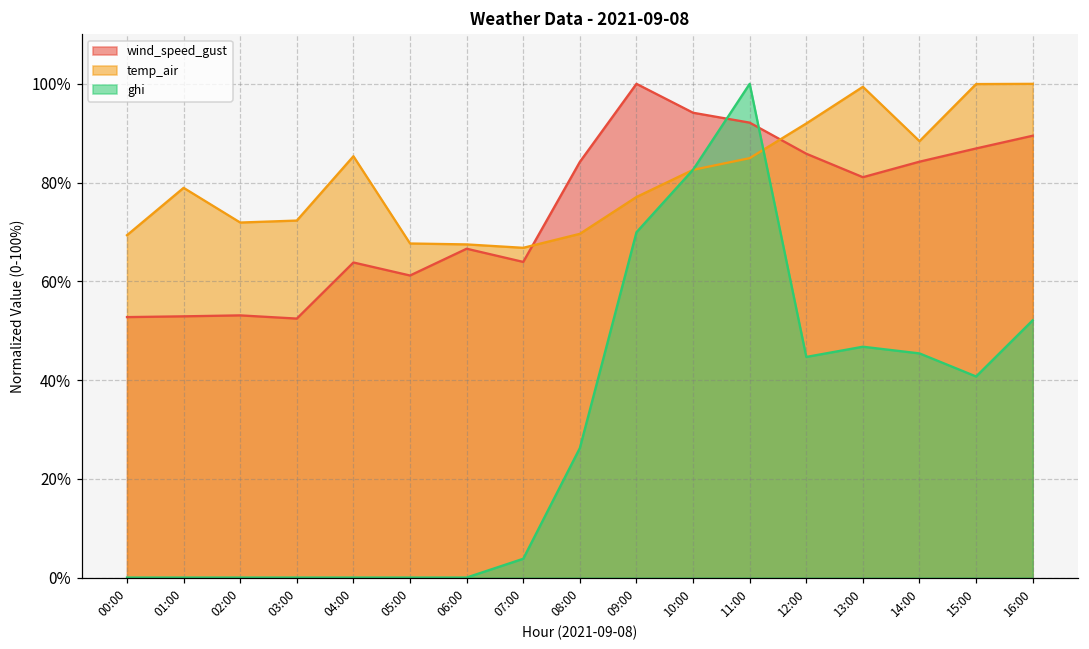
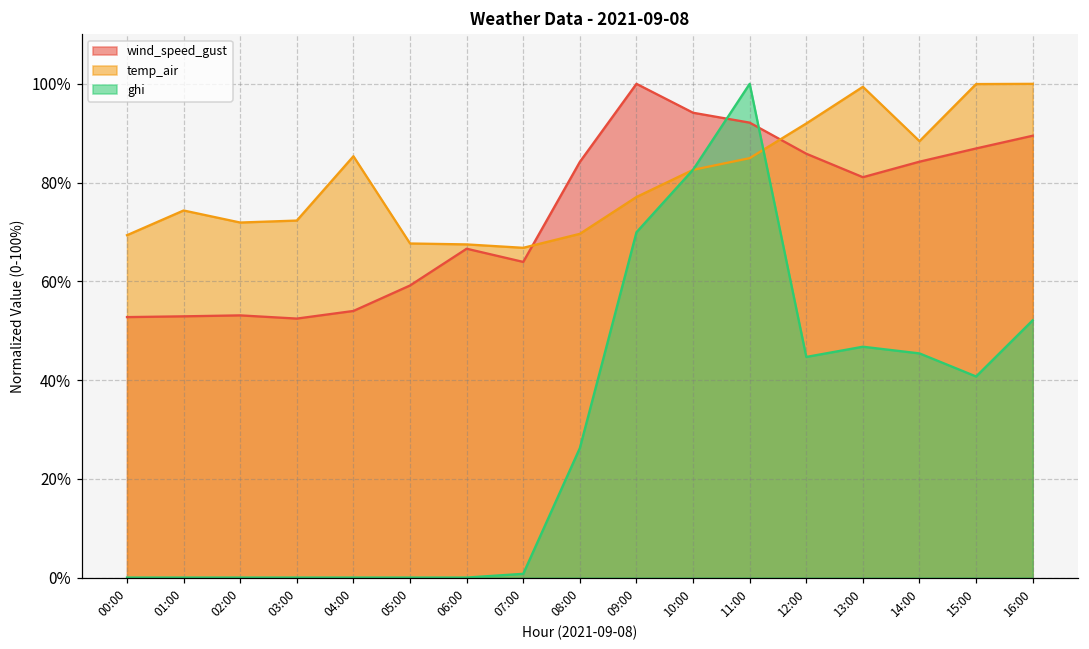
  {
    "wind_speed_gust": {
      "00:00": "53%",
      "01:00": "53%",
      "02:00": "53%",
      "03:00": "52%",
-     "04:00": "64%",
-     "05:00": "61%",
+     "04:00": "54%",
+     "05:00": "59%",
      "06:00": "67%",
      "07:00": "64%",
      "08:00": "84%",
      "09:00": "100%",
      "10:00": "94%",
      "11:00": "92%",
      "12:00": "86%",
      "13:00": "81%",
      "14:00": "84%",
      "15:00": "87%",
      "16:00": "89%"
    },
    "temp_air": {
      "00:00": "69%",
-     "01:00": "79%",
+     "01:00": "74%",
      "02:00": "72%",
      "03:00": "72%",
      "04:00": "85%",
      "05:00": "68%",
      "06:00": "67%",
      "07:00": "67%",
      "08:00": "70%",
      "09:00": "77%",
      "11:00": "85%",
      "12:00": "92%",
      "13:00": "99%",
      "14:00": "88%",
      "15:00": "100%",
      "16:00": "100%"
    },
    "ghi": {
      "00:00": "0%",
      "01:00": "0%",
      "02:00": "0%",
      "03:00": "0%",
      "04:00": "0%",
      "05:00": "0%",
      "06:00": "0%",
-     "07:00": "4%",
+     "07:00": "1%",
      "08:00": "26%",
      "09:00": "70%",
      "11:00": "100%",
      "12:00": "45%",
      "13:00": "47%",
      "14:00": "45%",
      "15:00": "41%",
      "16:00": "52%"
    }
  }
